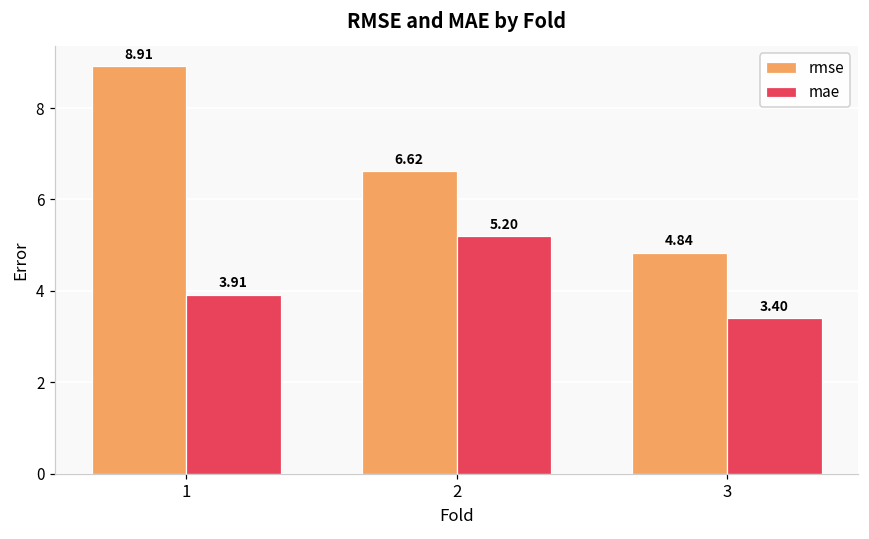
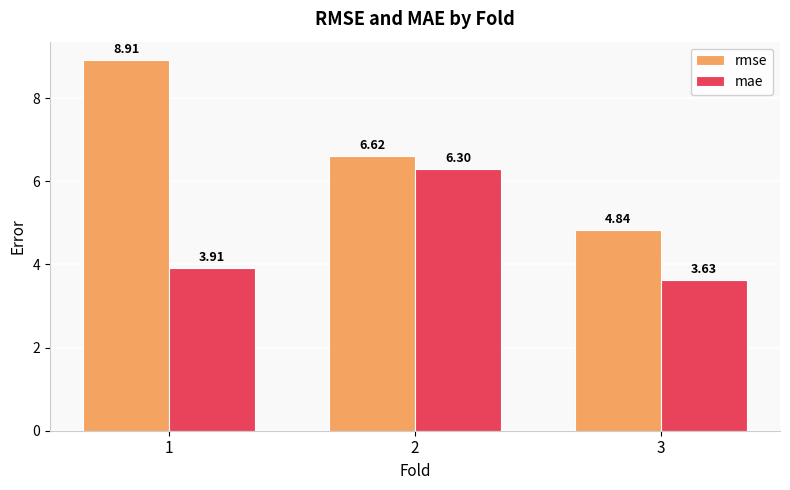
  {
    "rmse": {
      "1": 8.91,
      "2": 6.62,
      "3": 4.84
    },
    "mae": {
      "1": 3.91,
-     "2": 5.20,
-     "3": 3.40
+     "2": 6.30,
+     "3": 3.63
    }
  }
